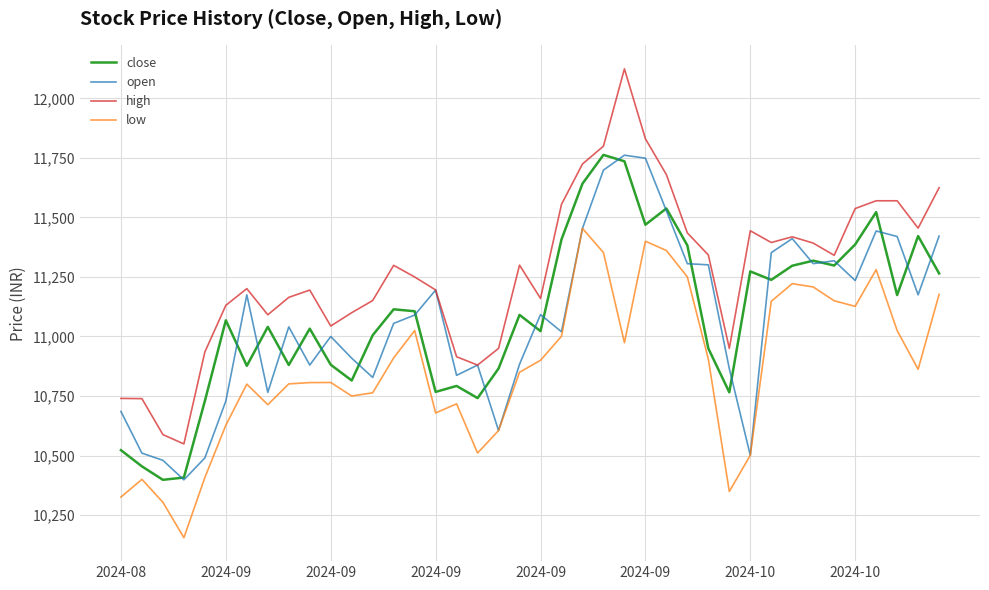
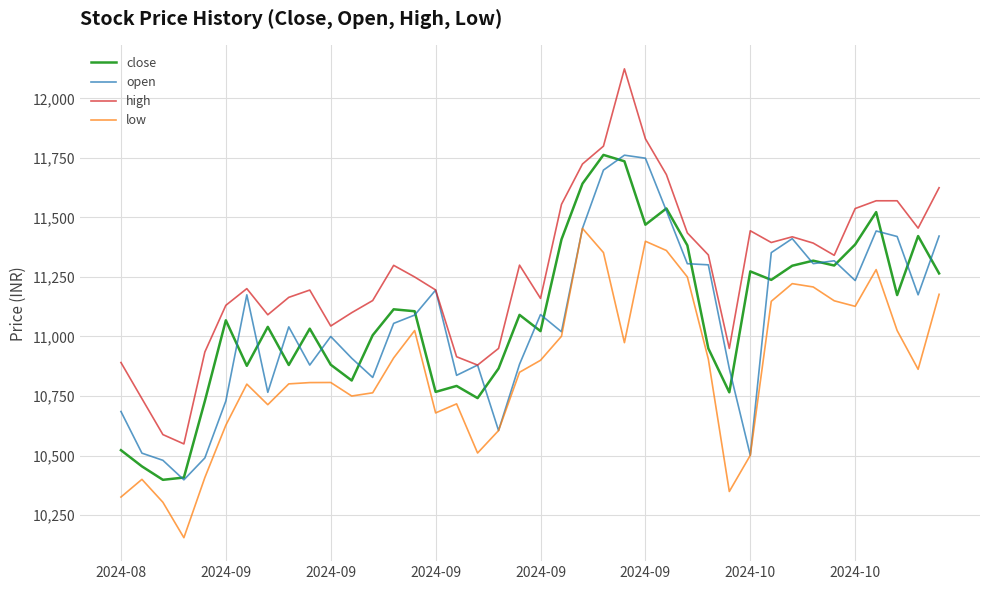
  {
    "close": {
      "2024-08": "10,520"
    },
    "open": {
      "2024-08": "10,690"
    },
    "high": {
-     "2024-08": "10,740"
+     "2024-08": "10,890"
    },
    "low": {
      "2024-08": "10,330"
    }
  }
